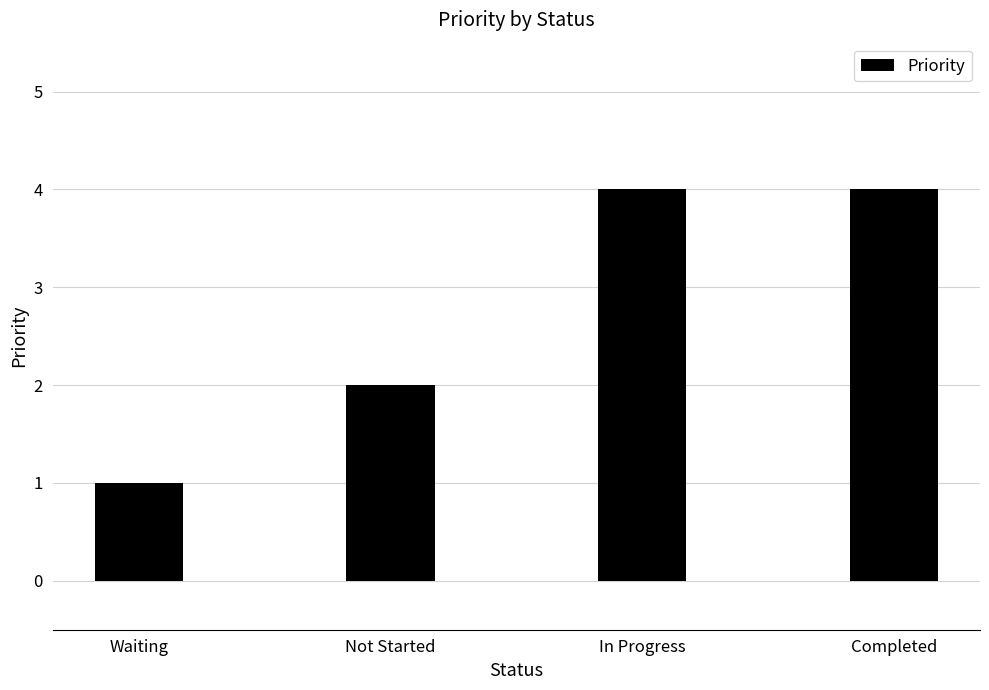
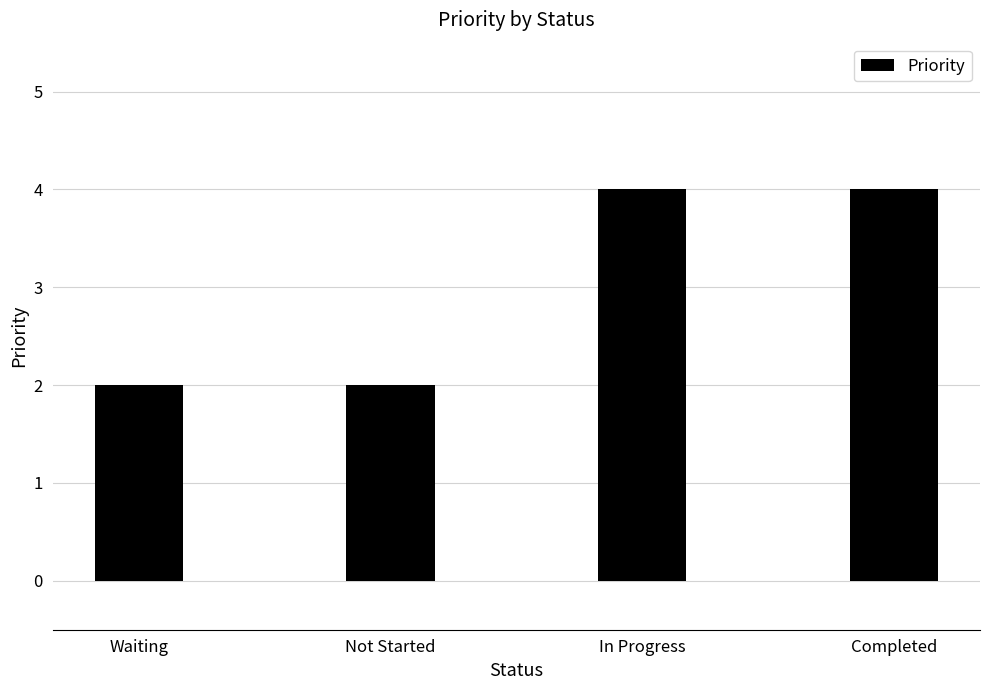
  {
-   "Waiting": 1,
+   "Waiting": 2,
    "Not Started": 2,
    "In Progress": 4,
    "Completed": 4
  }
